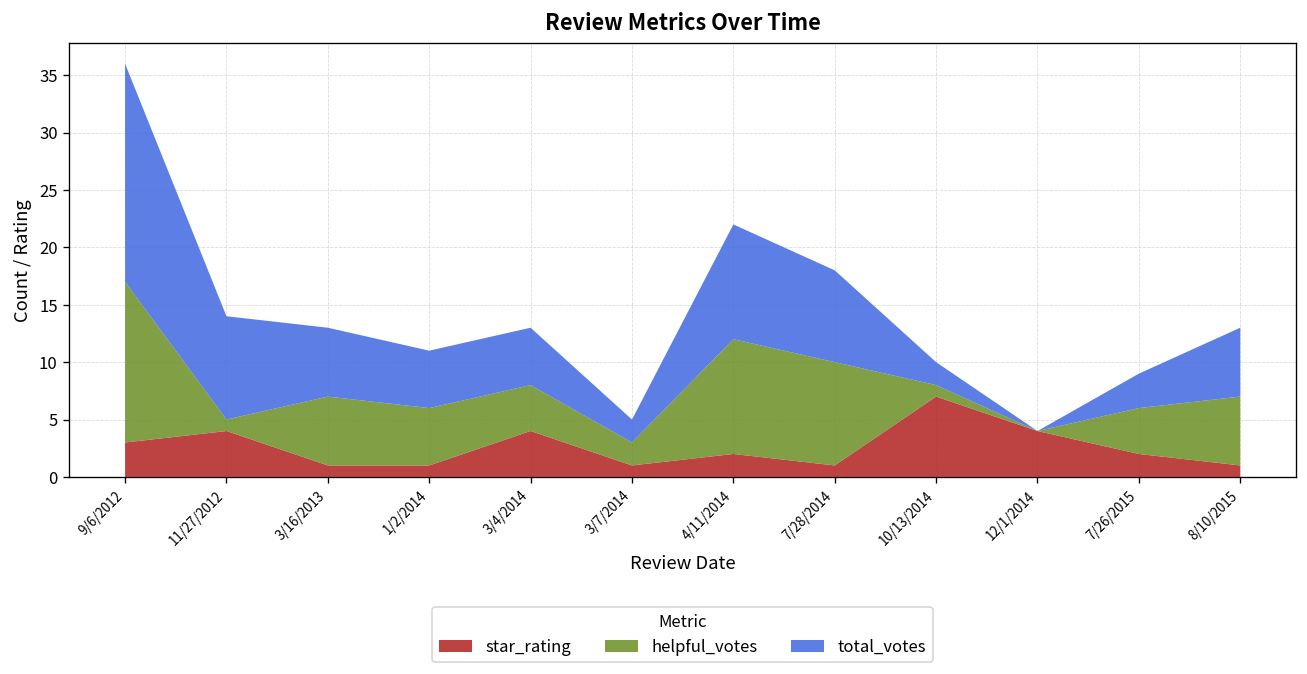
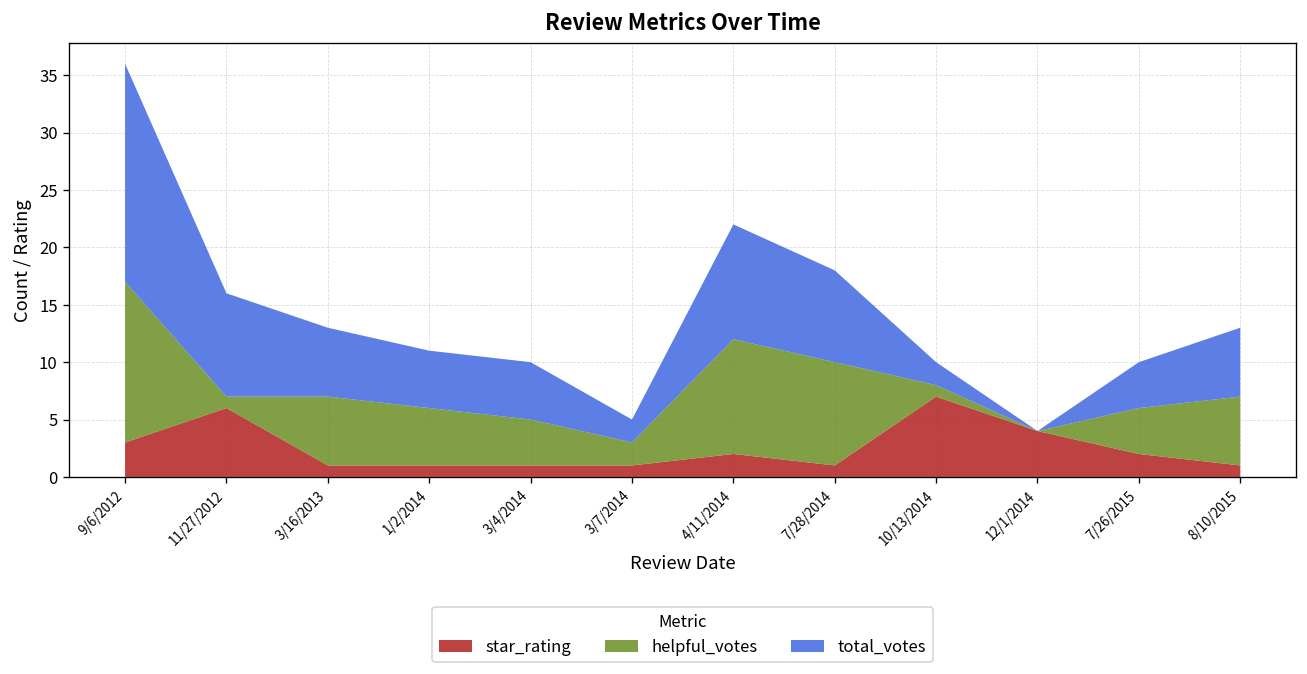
  {
    "star_rating": {
      "9/6/2012": 3,
-     "11/27/2012": 4,
+     "11/27/2012": 6,
      "3/16/2013": 1,
      "1/2/2014": 1,
-     "3/4/2014": 4,
+     "3/4/2014": 1,
      "3/7/2014": 1,
      "4/11/2014": 2,
      "7/28/2014": 1,
      "10/13/2014": 7,
      "7/26/2015": 2,
      "8/10/2015": 1
    },
    "helpful_votes": {
      "9/6/2012": 14,
      "11/27/2012": 1,
      "3/16/2013": 6,
      "1/2/2014": 5,
      "3/4/2014": 4,
      "3/7/2014": 2,
      "4/11/2014": 10,
      "7/28/2014": 9,
      "10/13/2014": 1,
      "7/26/2015": 4,
      "8/10/2015": 6
    },
    "total_votes": {
      "9/6/2012": 19,
      "11/27/2012": 9,
      "3/16/2013": 6,
      "1/2/2014": 5,
      "3/4/2014": 5,
      "3/7/2014": 2,
      "4/11/2014": 10,
      "7/28/2014": 8,
      "10/13/2014": 2,
-     "7/26/2015": 3,
+     "7/26/2015": 4,
      "8/10/2015": 6
    }
  }
